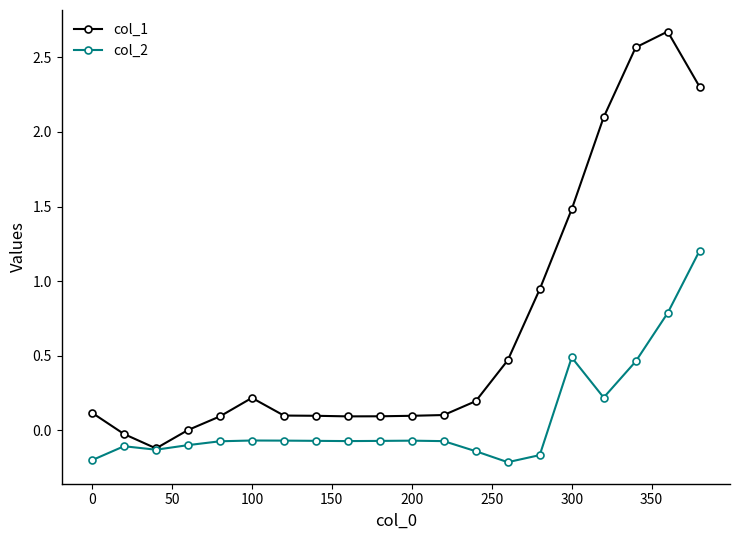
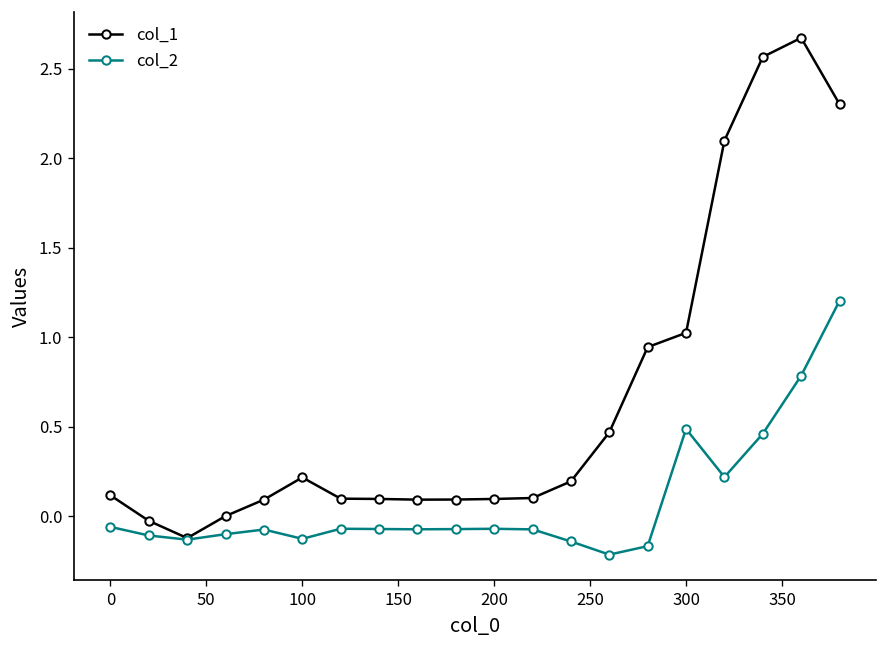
  {
    "col_1": {
      "0": 0.12,
      "100": 0.22,
      "200": 0.10,
-     "300": 1.48
+     "300": 1.03
    },
    "col_2": {
-     "0": -0.20,
-     "100": -0.07,
+     "0": -0.06,
+     "100": -0.13,
      "200": -0.07,
      "300": 0.49
    }
  }
